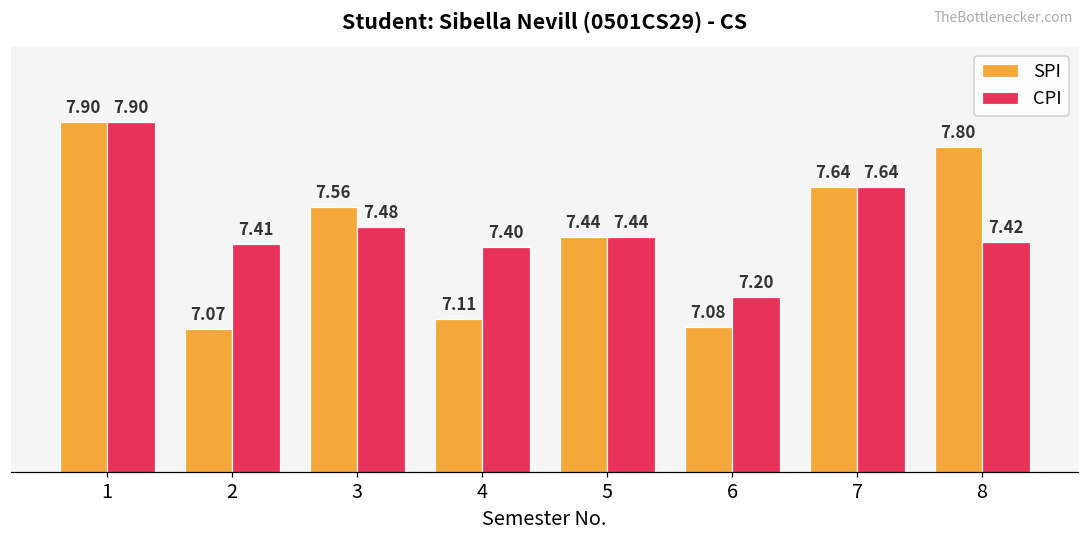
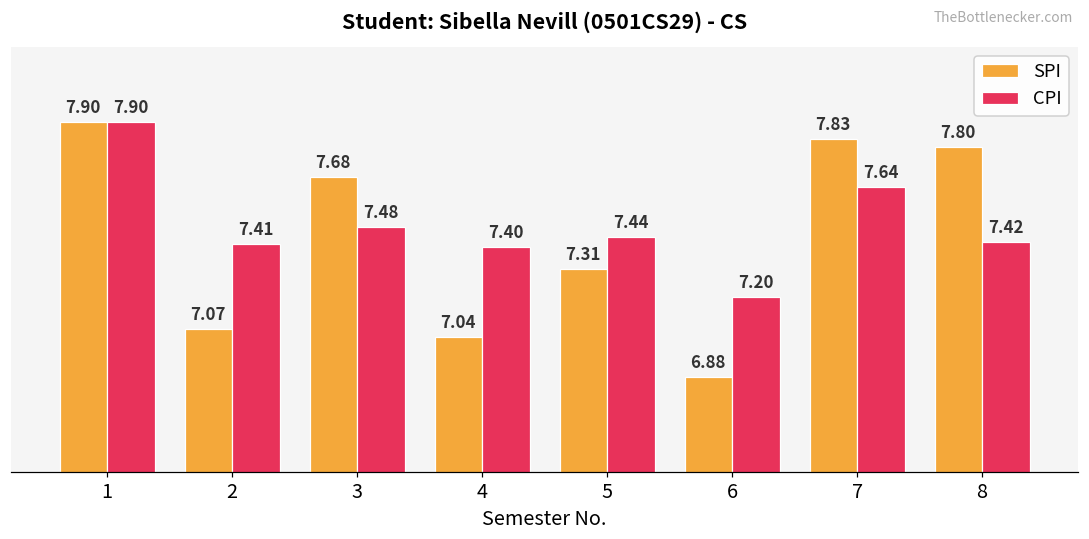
  {
    "SPI": {
      "1": 7.90,
      "2": 7.07,
-     "3": 7.56,
-     "4": 7.11,
-     "5": 7.44,
-     "6": 7.08,
-     "7": 7.64,
+     "3": 7.68,
+     "4": 7.04,
+     "5": 7.31,
+     "6": 6.88,
+     "7": 7.83,
      "8": 7.80
    },
    "CPI": {
      "1": 7.90,
      "2": 7.41,
      "3": 7.48,
      "4": 7.40,
      "5": 7.44,
      "6": 7.20,
      "7": 7.64,
      "8": 7.42
    }
  }
